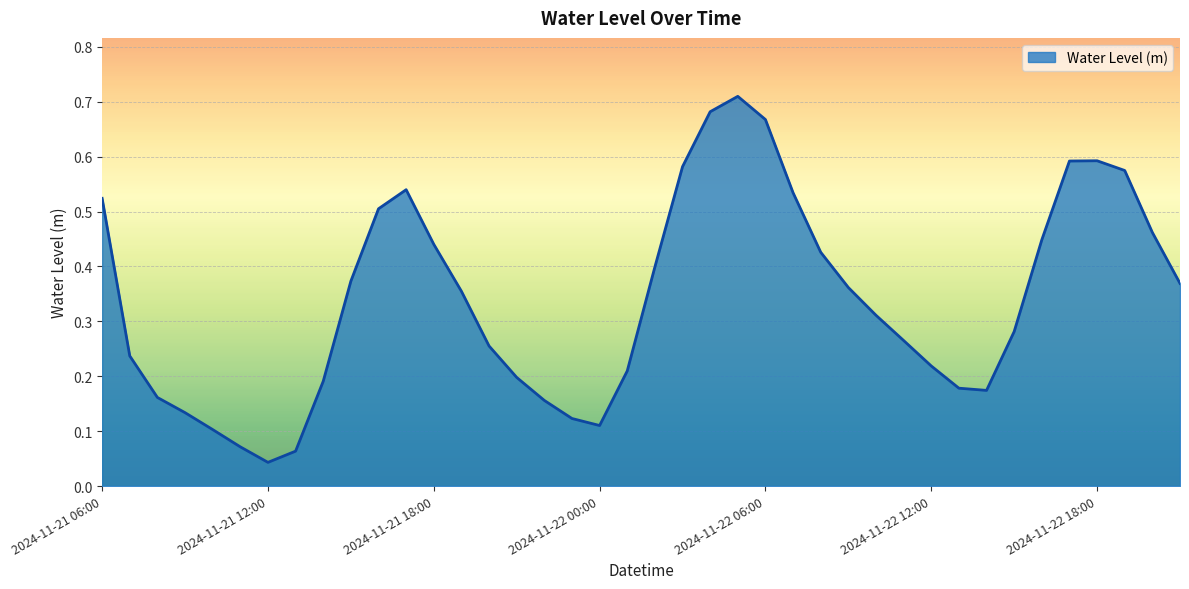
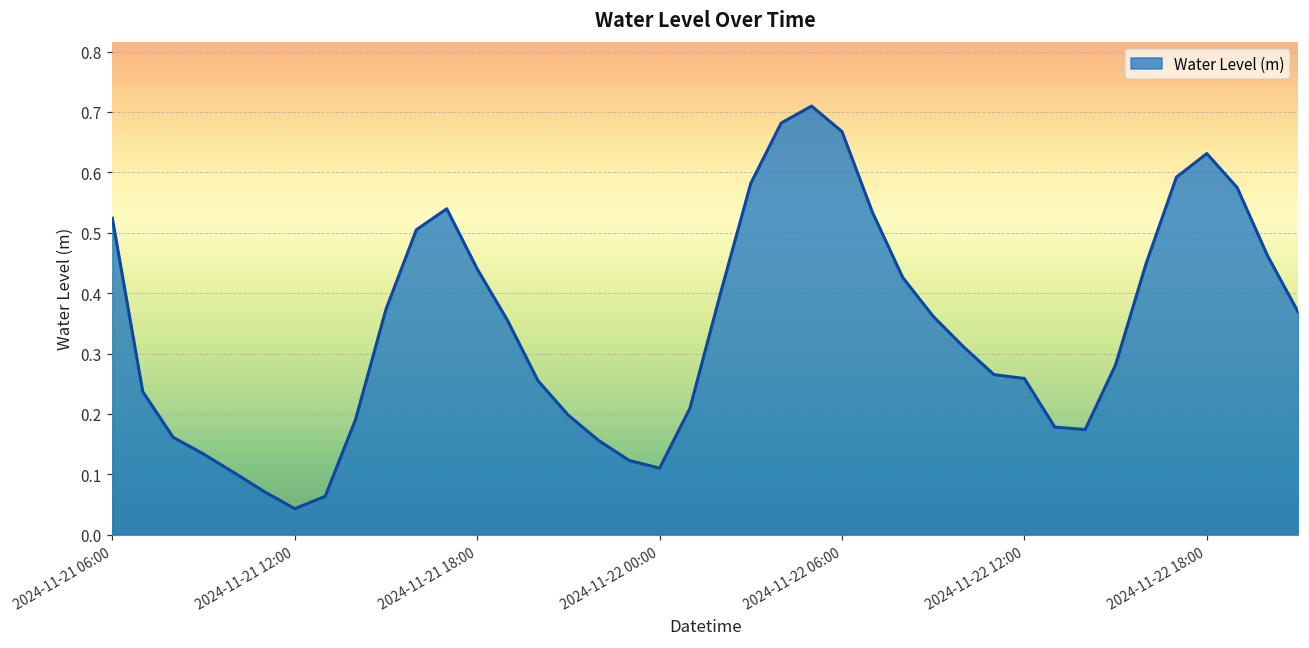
  {
    "2024-11-21 06:00": 0.52,
    "2024-11-21 12:00": 0.04,
    "2024-11-21 18:00": 0.44,
    "2024-11-22 00:00": 0.11,
    "2024-11-22 06:00": 0.67,
-   "2024-11-22 12:00": 0.22,
-   "2024-11-22 18:00": 0.59
+   "2024-11-22 12:00": 0.26,
+   "2024-11-22 18:00": 0.63
  }
